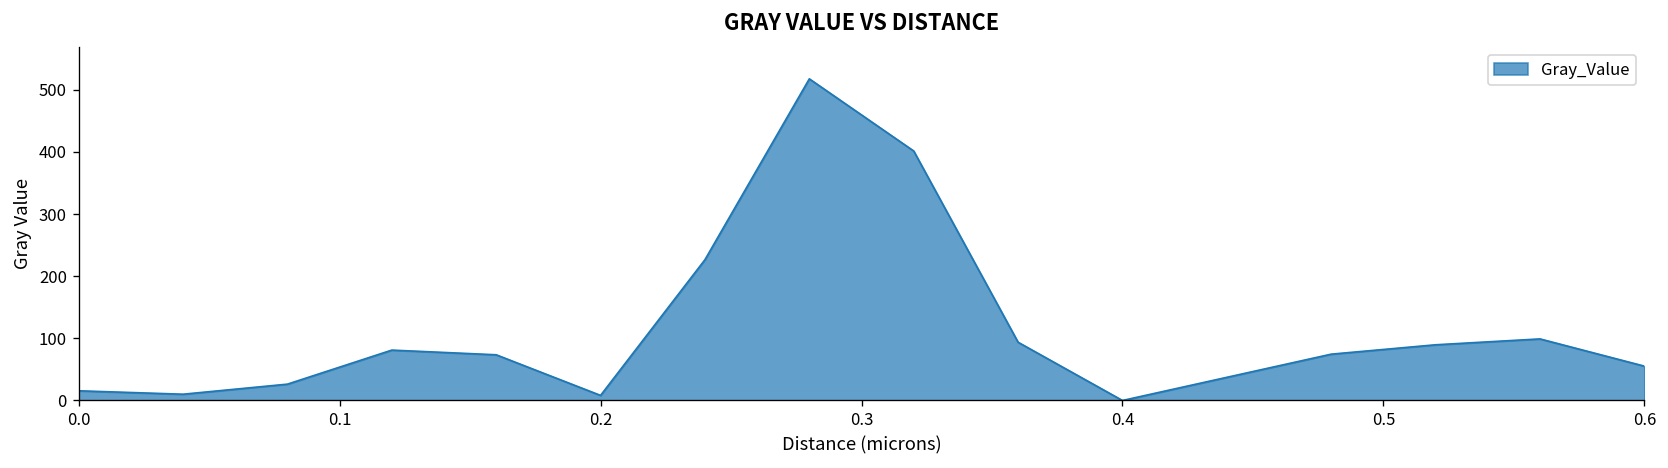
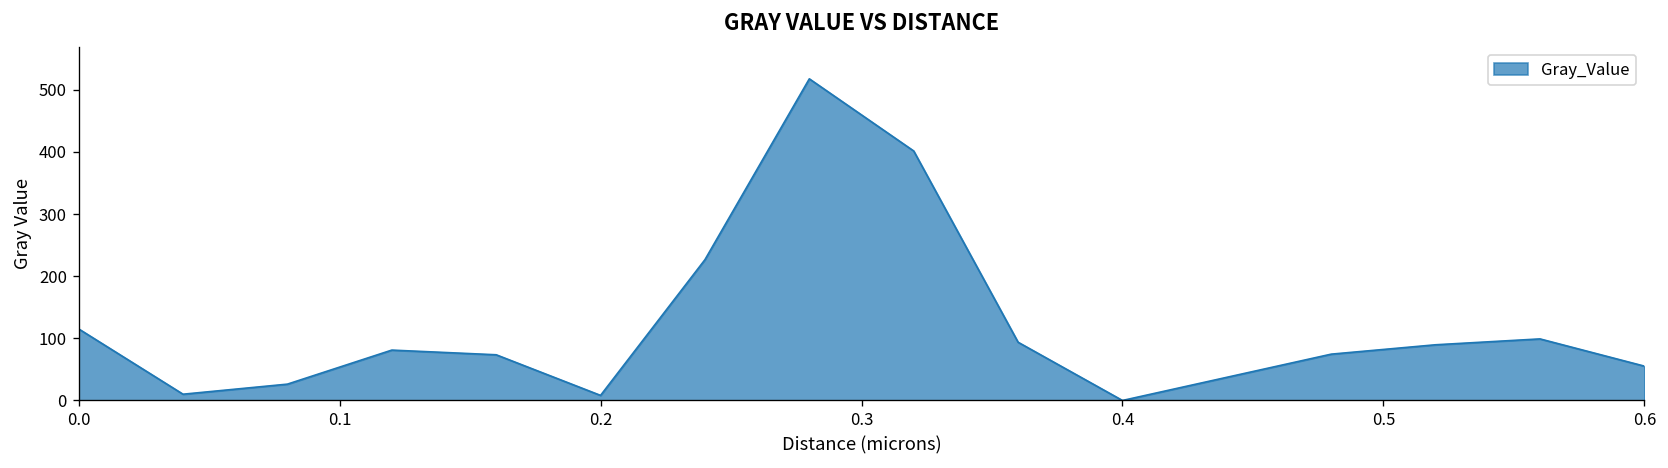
  {
-   "0.0": 20,
+   "0.0": 120,
    "0.2": 10,
    "0.4": 0,
    "0.6": 60
  }
